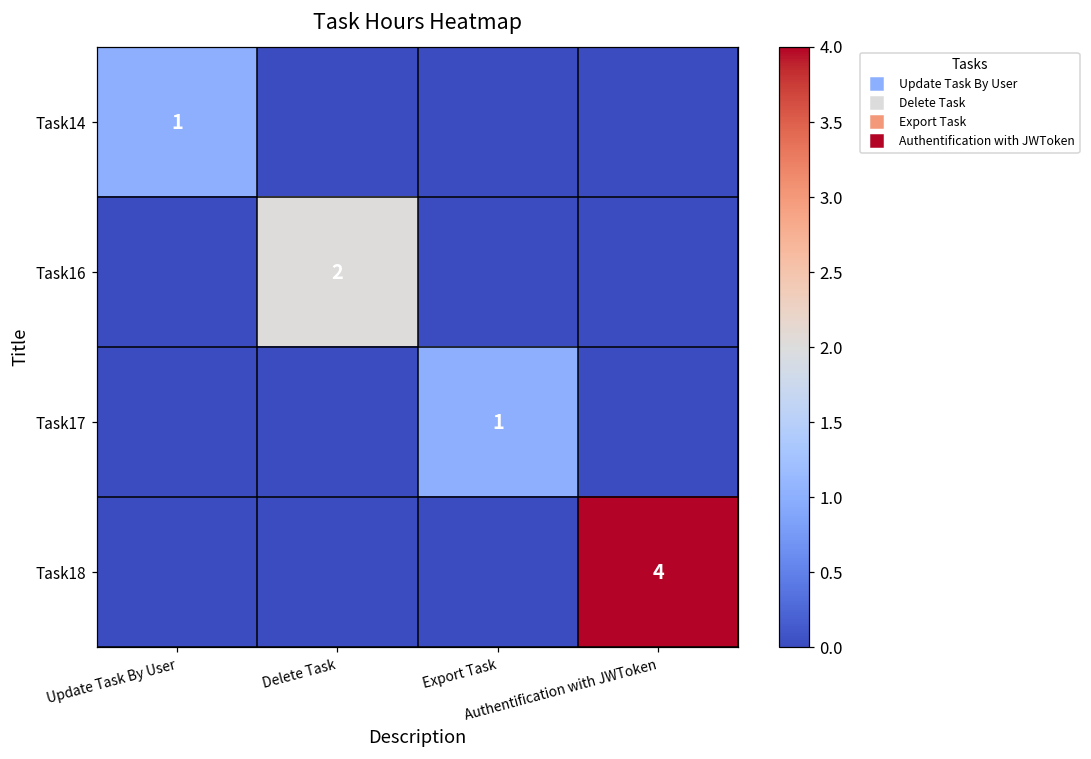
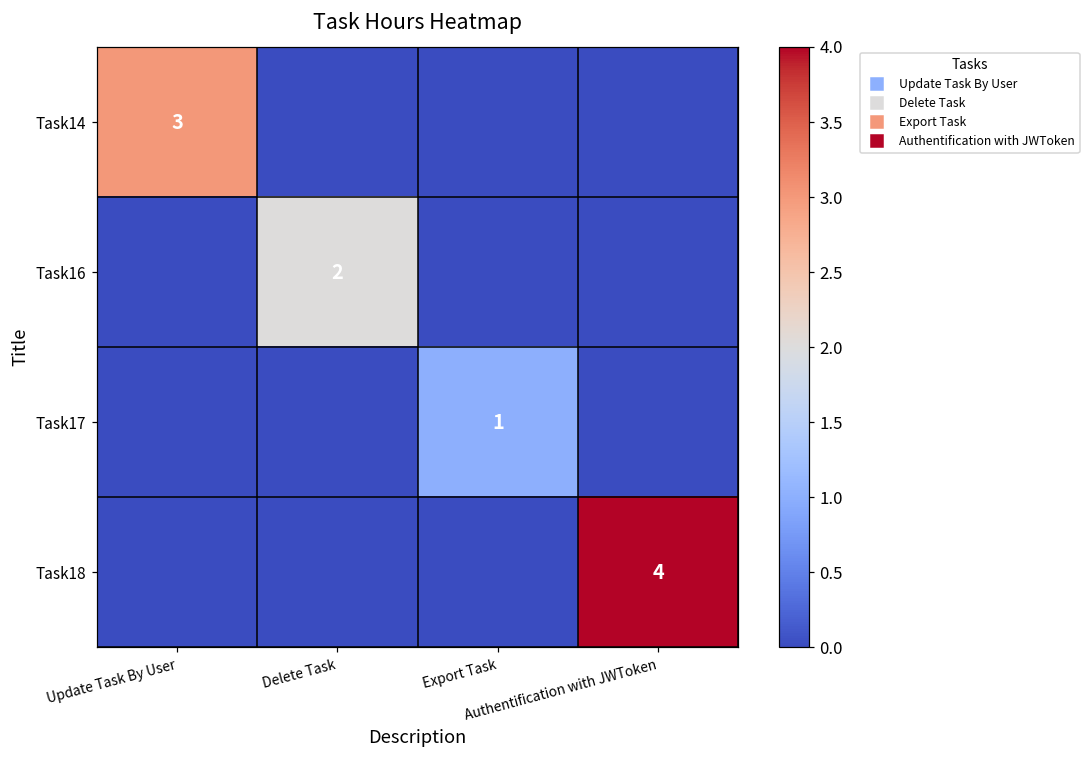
  {
    "Task14": {
-     "Update Task By User": 1
+     "Update Task By User": 3
    },
    "Task17": {
      "Export Task": 1
    },
    "Task18": {
      "Authentification with JWToken": 4
    }
  }
